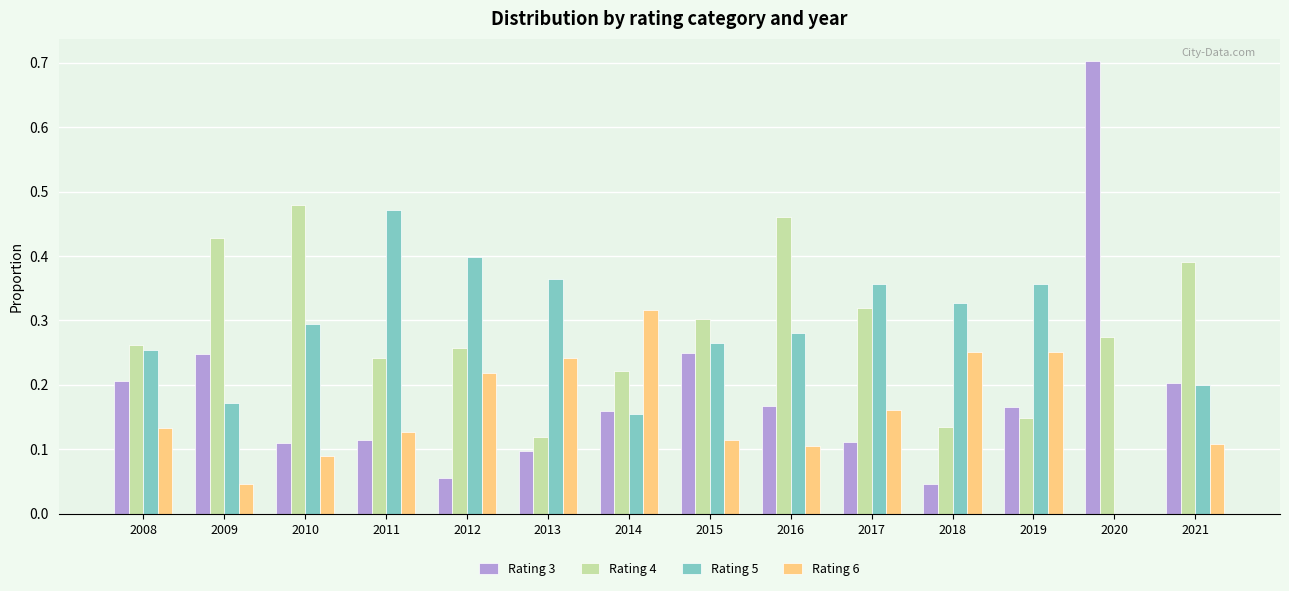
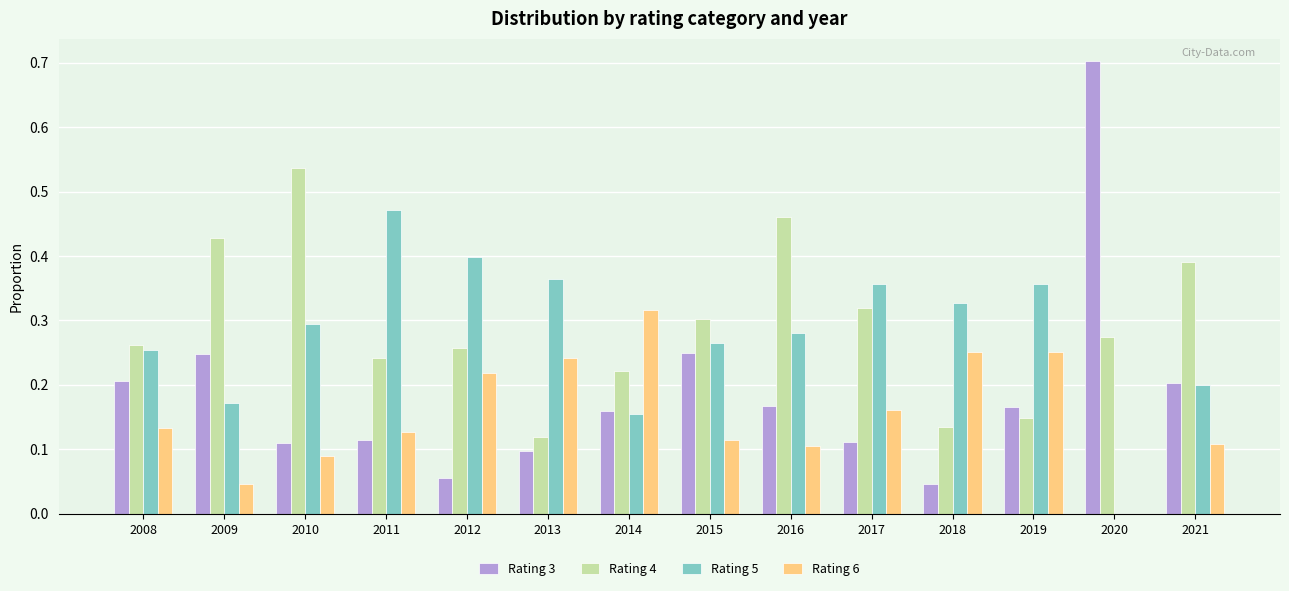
  {
    "Rating 3": {
      "2008": 0.21,
      "2009": 0.25,
      "2010": 0.11,
      "2011": 0.11,
      "2012": 0.06,
      "2013": 0.10,
      "2014": 0.16,
      "2015": 0.25,
      "2016": 0.17,
      "2017": 0.11,
      "2018": 0.05,
      "2019": 0.17,
      "2020": 0.70,
      "2021": 0.20
    },
    "Rating 4": {
      "2008": 0.26,
      "2009": 0.43,
-     "2010": 0.48,
+     "2010": 0.54,
      "2011": 0.24,
      "2012": 0.26,
      "2013": 0.12,
      "2014": 0.22,
      "2015": 0.30,
      "2016": 0.46,
      "2017": 0.32,
      "2018": 0.13,
      "2019": 0.15,
      "2020": 0.27,
      "2021": 0.39
    },
    "Rating 5": {
      "2008": 0.25,
      "2009": 0.17,
      "2010": 0.29,
      "2011": 0.47,
      "2012": 0.40,
      "2013": 0.36,
      "2014": 0.15,
      "2015": 0.26,
      "2016": 0.28,
      "2017": 0.36,
      "2018": 0.33,
      "2019": 0.36,
      "2020": 0.00,
      "2021": 0.20
    },
    "Rating 6": {
      "2008": 0.13,
      "2009": 0.05,
      "2010": 0.09,
      "2011": 0.13,
      "2012": 0.22,
      "2013": 0.24,
      "2014": 0.32,
      "2015": 0.11,
      "2016": 0.11,
      "2017": 0.16,
      "2018": 0.25,
      "2019": 0.25,
      "2020": 0.00,
      "2021": 0.11
    }
  }
